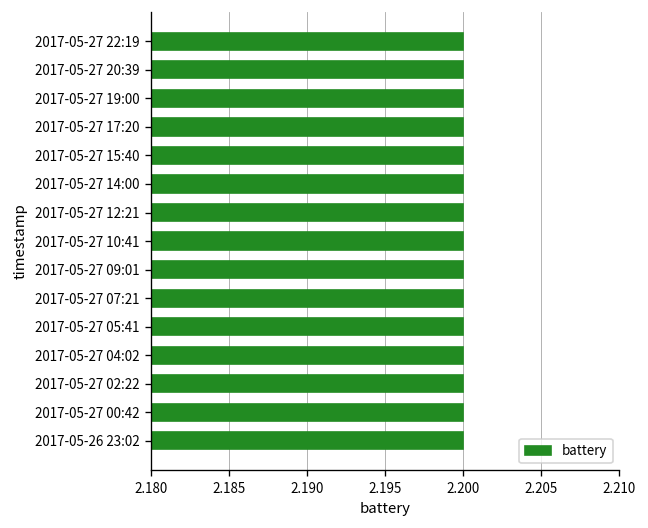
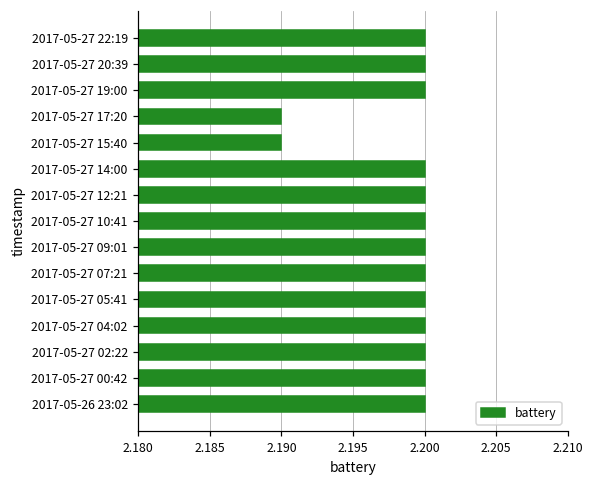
  {
    "2017-05-27 22:19": 2.20,
    "2017-05-27 20:39": 2.20,
    "2017-05-27 19:00": 2.20,
-   "2017-05-27 17:20": 2.20,
-   "2017-05-27 15:40": 2.20,
+   "2017-05-27 17:20": 2.19,
+   "2017-05-27 15:40": 2.19,
    "2017-05-27 14:00": 2.20,
    "2017-05-27 12:21": 2.20,
    "2017-05-27 10:41": 2.20,
    "2017-05-27 09:01": 2.20,
    "2017-05-27 07:21": 2.20,
    "2017-05-27 05:41": 2.20,
    "2017-05-27 04:02": 2.20,
    "2017-05-27 02:22": 2.20,
    "2017-05-27 00:42": 2.20,
    "2017-05-26 23:02": 2.20
  }
